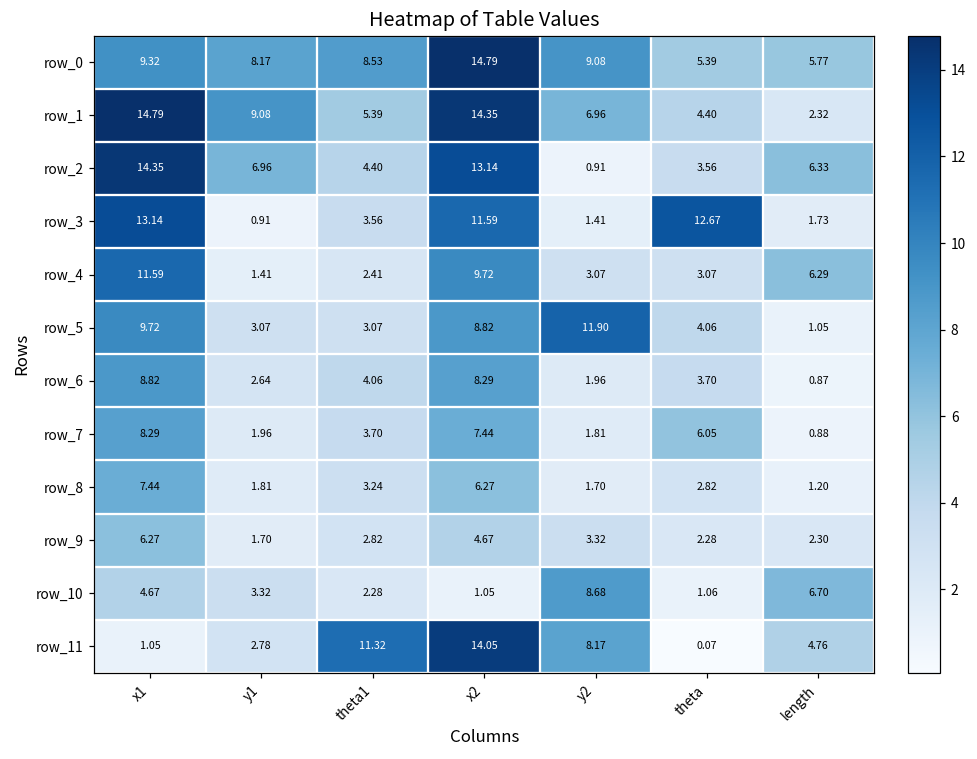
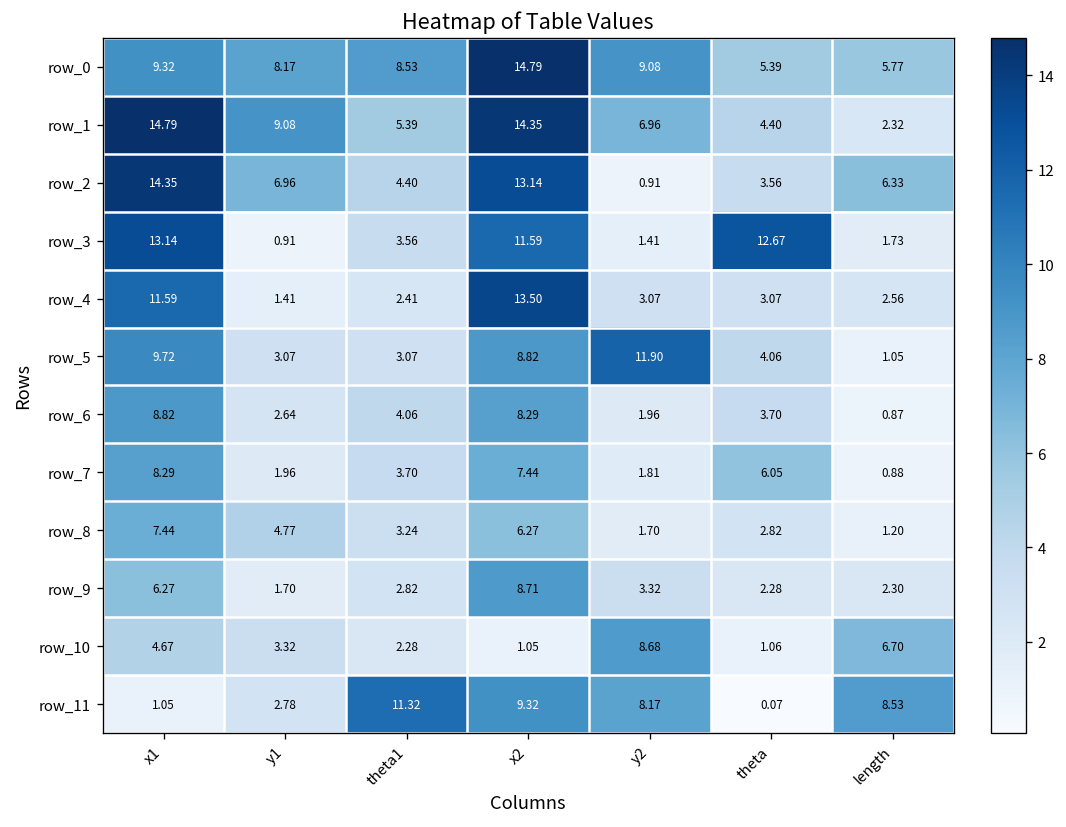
  {
    "row_0": {
      "x1": 9.32,
      "y1": 8.17,
      "theta1": 8.53,
      "x2": 14.79,
      "y2": 9.08,
      "theta": 5.39,
      "length": 5.77
    },
    "row_1": {
      "x1": 14.79,
      "y1": 9.08,
      "theta1": 5.39,
      "x2": 14.35,
      "y2": 6.96,
      "theta": 4.40,
      "length": 2.32
    },
    "row_2": {
      "x1": 14.35,
      "y1": 6.96,
      "theta1": 4.40,
      "x2": 13.14,
      "y2": 0.91,
      "theta": 3.56,
      "length": 6.33
    },
    "row_3": {
      "x1": 13.14,
      "y1": 0.91,
      "theta1": 3.56,
      "x2": 11.59,
      "y2": 1.41,
      "theta": 12.67,
      "length": 1.73
    },
    "row_4": {
      "x1": 11.59,
      "y1": 1.41,
      "theta1": 2.41,
-     "x2": 9.72,
+     "x2": 13.50,
      "y2": 3.07,
      "theta": 3.07,
-     "length": 6.29
+     "length": 2.56
    },
    "row_5": {
      "x1": 9.72,
      "y1": 3.07,
      "theta1": 3.07,
      "x2": 8.82,
      "y2": 11.90,
      "theta": 4.06,
      "length": 1.05
    },
    "row_6": {
      "x1": 8.82,
      "y1": 2.64,
      "theta1": 4.06,
      "x2": 8.29,
      "y2": 1.96,
      "theta": 3.70,
      "length": 0.87
    },
    "row_7": {
      "x1": 8.29,
      "y1": 1.96,
      "theta1": 3.70,
      "x2": 7.44,
      "y2": 1.81,
      "theta": 6.05,
      "length": 0.88
    },
    "row_8": {
      "x1": 7.44,
-     "y1": 1.81,
+     "y1": 4.77,
      "theta1": 3.24,
      "x2": 6.27,
      "y2": 1.70,
      "theta": 2.82,
      "length": 1.20
    },
    "row_9": {
      "x1": 6.27,
      "y1": 1.70,
      "theta1": 2.82,
-     "x2": 4.67,
+     "x2": 8.71,
      "y2": 3.32,
      "theta": 2.28,
      "length": 2.30
    },
    "row_10": {
      "x1": 4.67,
      "y1": 3.32,
      "theta1": 2.28,
      "x2": 1.05,
      "y2": 8.68,
      "theta": 1.06,
      "length": 6.70
    },
    "row_11": {
      "x1": 1.05,
      "y1": 2.78,
      "theta1": 11.32,
-     "x2": 14.05,
+     "x2": 9.32,
      "y2": 8.17,
      "theta": 0.07,
-     "length": 4.76
+     "length": 8.53
    }
  }
